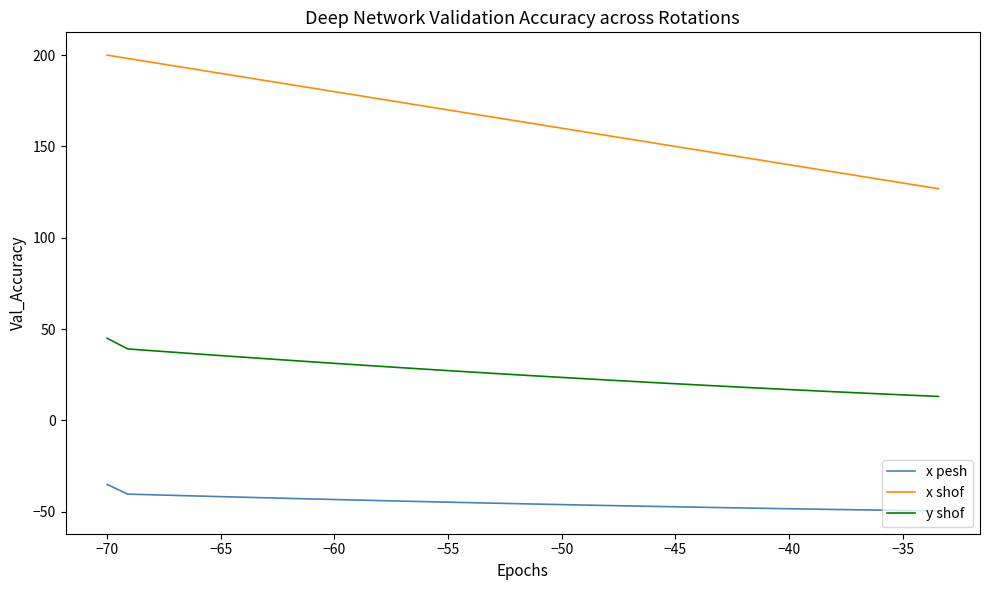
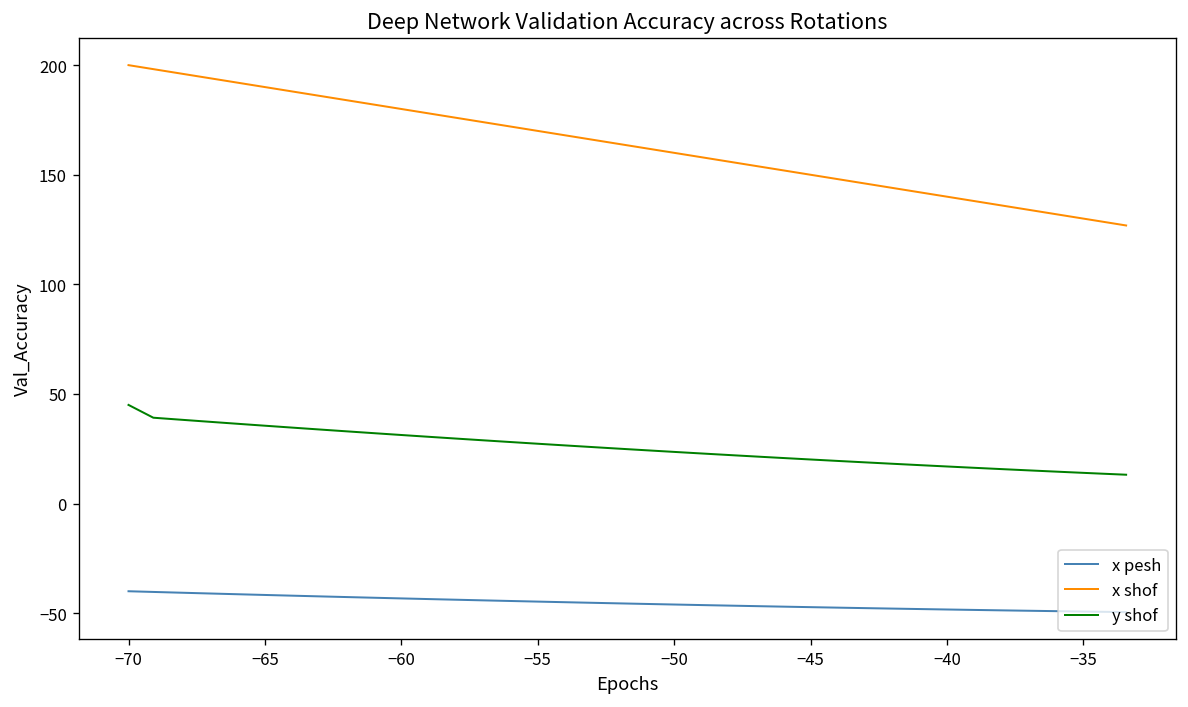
  {
    "x pesh": {
-     "−70": -35
+     "−70": -40
    },
    "x shof": {
      "−70": 200
    },
    "y shof": {
      "−70": 45
    }
  }
